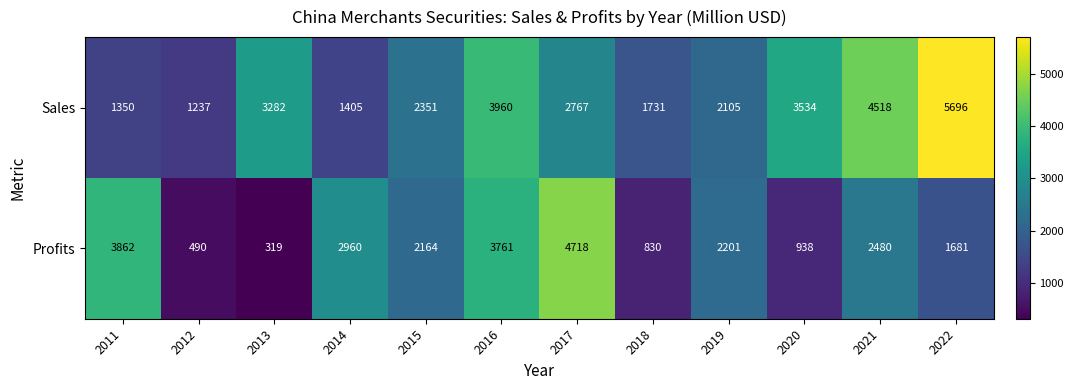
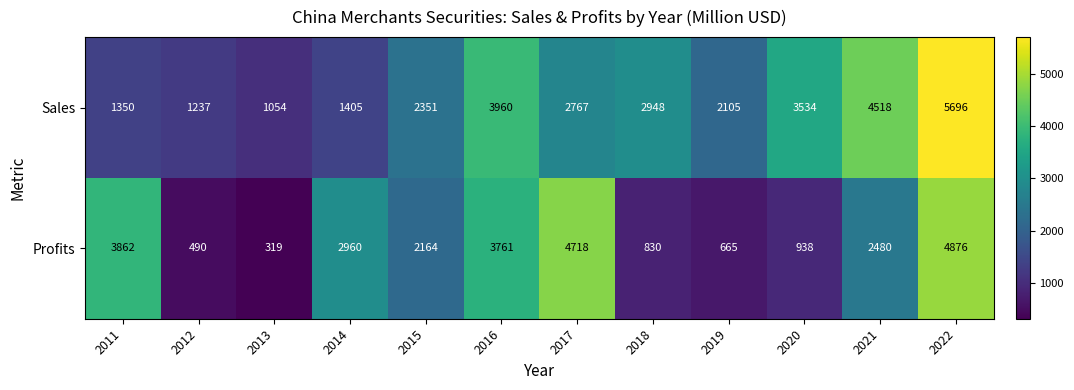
  {
    "Sales": {
      "2011": 1350,
      "2012": 1237,
-     "2013": 3282,
+     "2013": 1054,
      "2014": 1405,
      "2015": 2351,
      "2016": 3960,
      "2017": 2767,
-     "2018": 1731,
+     "2018": 2948,
      "2019": 2105,
      "2020": 3534,
      "2021": 4518,
      "2022": 5696
    },
    "Profits": {
      "2011": 3862,
      "2012": 490,
      "2013": 319,
      "2014": 2960,
      "2015": 2164,
      "2016": 3761,
      "2017": 4718,
      "2018": 830,
-     "2019": 2201,
+     "2019": 665,
      "2020": 938,
      "2021": 2480,
-     "2022": 1681
+     "2022": 4876
    }
  }
